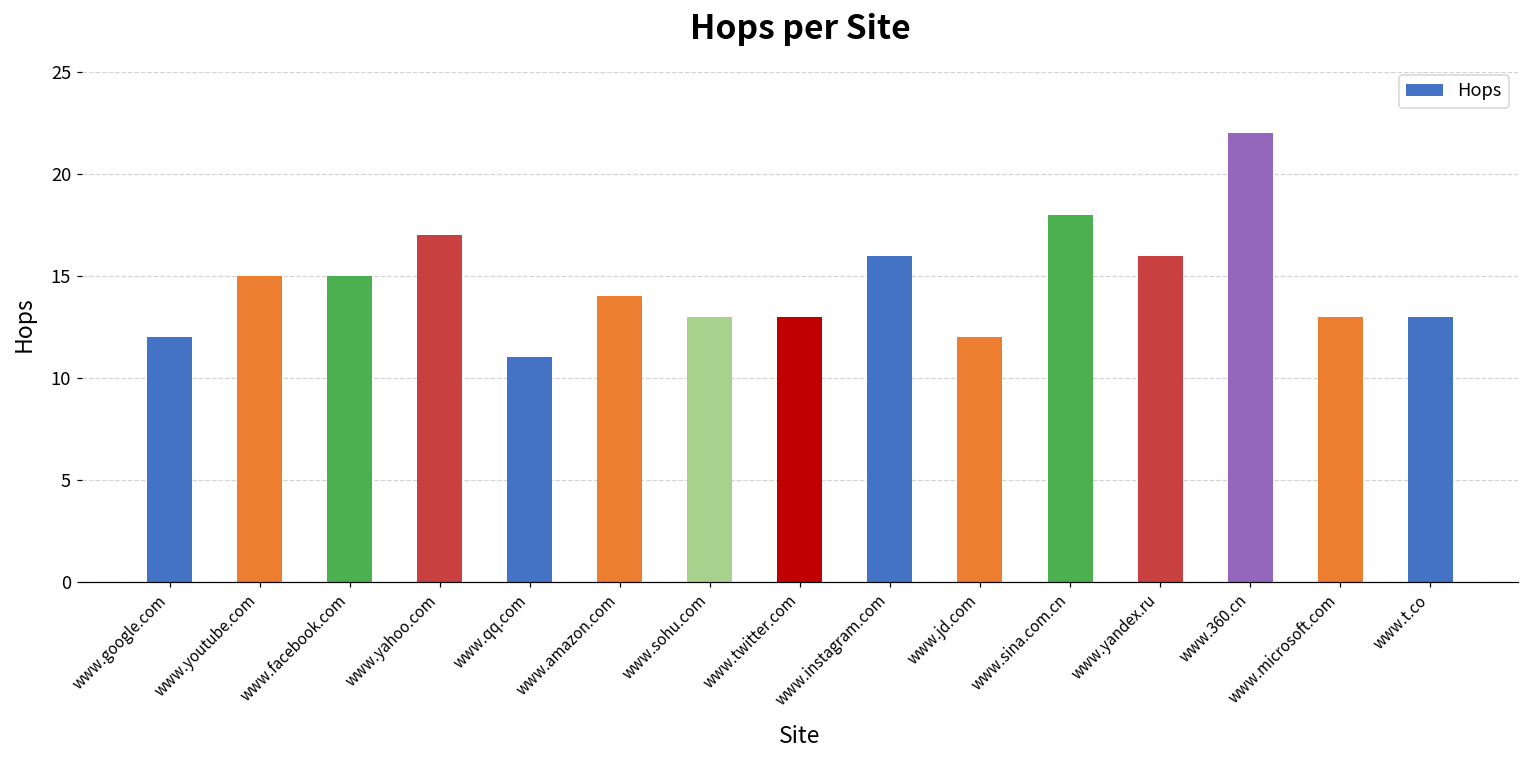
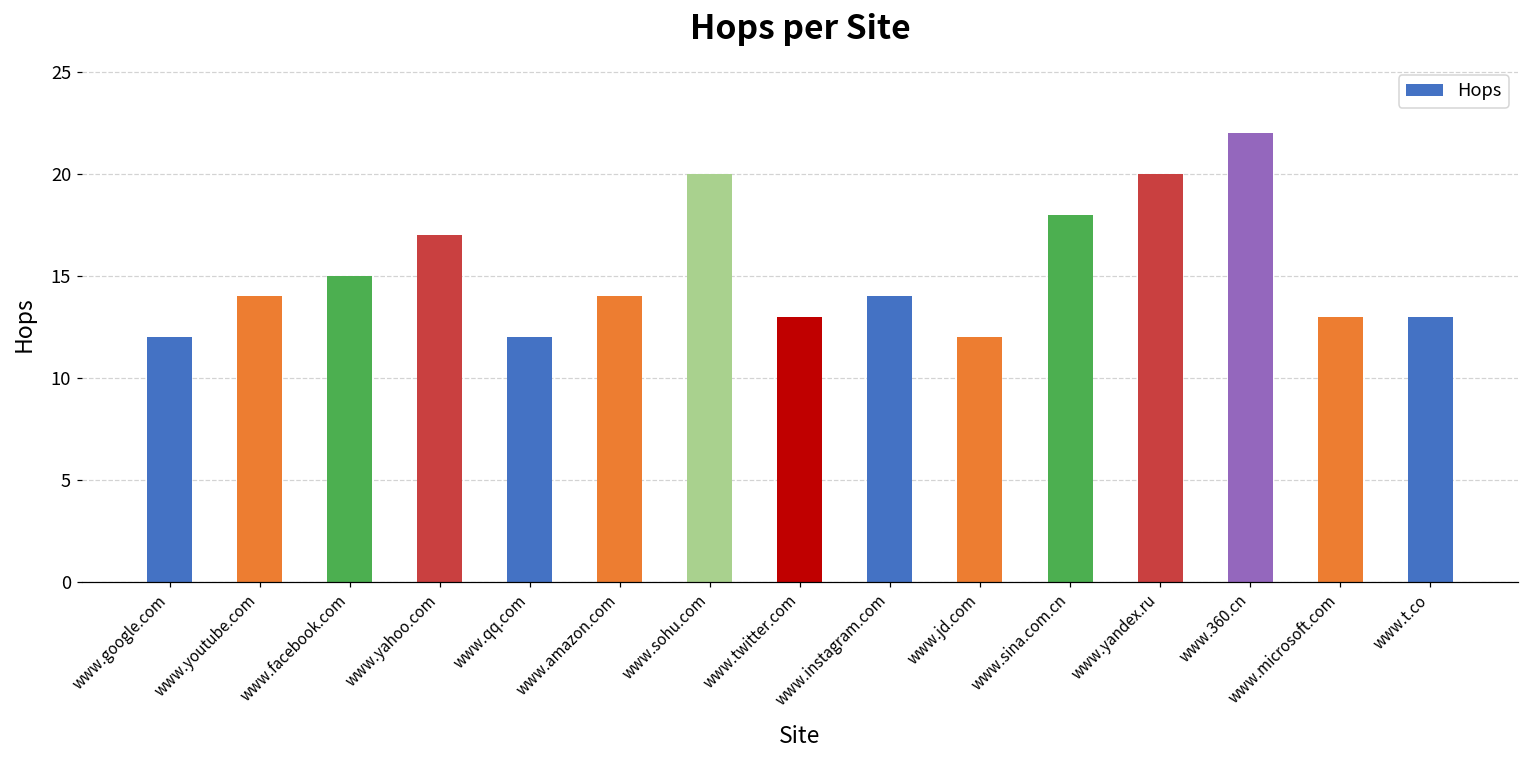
  {
    "www.google.com": 12,
-   "www.youtube.com": 15,
+   "www.youtube.com": 14,
    "www.facebook.com": 15,
    "www.yahoo.com": 17,
-   "www.qq.com": 11,
+   "www.qq.com": 12,
    "www.amazon.com": 14,
-   "www.sohu.com": 13,
+   "www.sohu.com": 20,
    "www.twitter.com": 13,
-   "www.instagram.com": 16,
+   "www.instagram.com": 14,
    "www.jd.com": 12,
    "www.sina.com.cn": 18,
-   "www.yandex.ru": 16,
+   "www.yandex.ru": 20,
    "www.360.cn": 22,
    "www.microsoft.com": 13,
    "www.t.co": 13
  }
